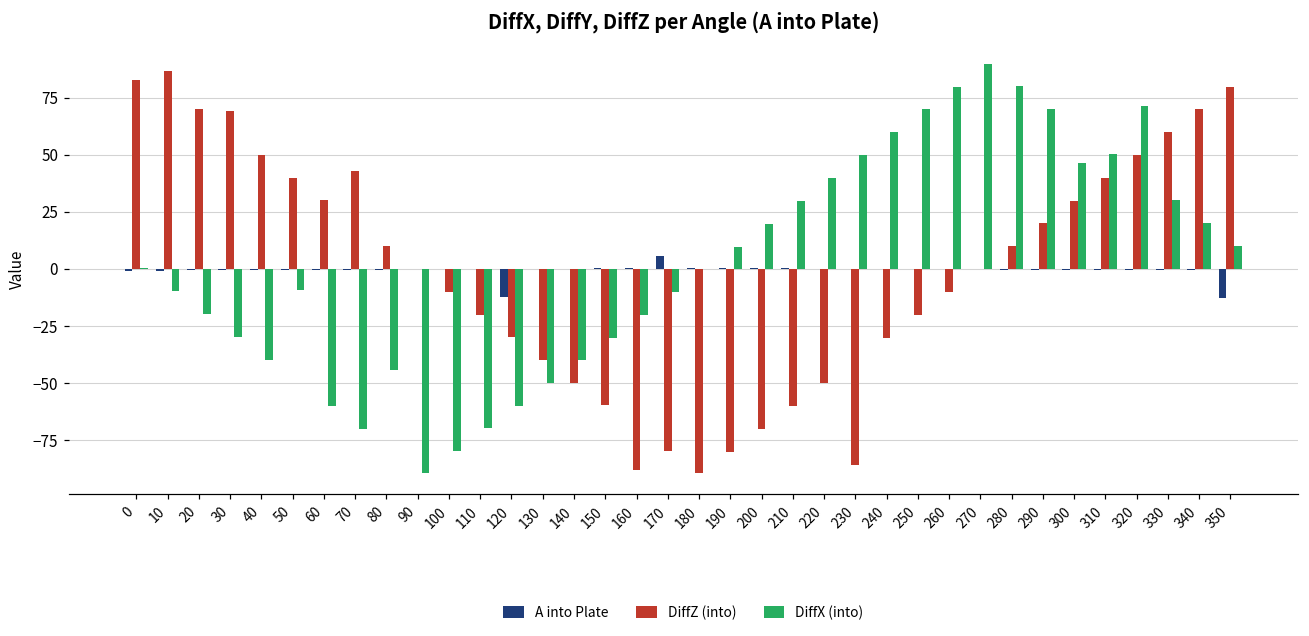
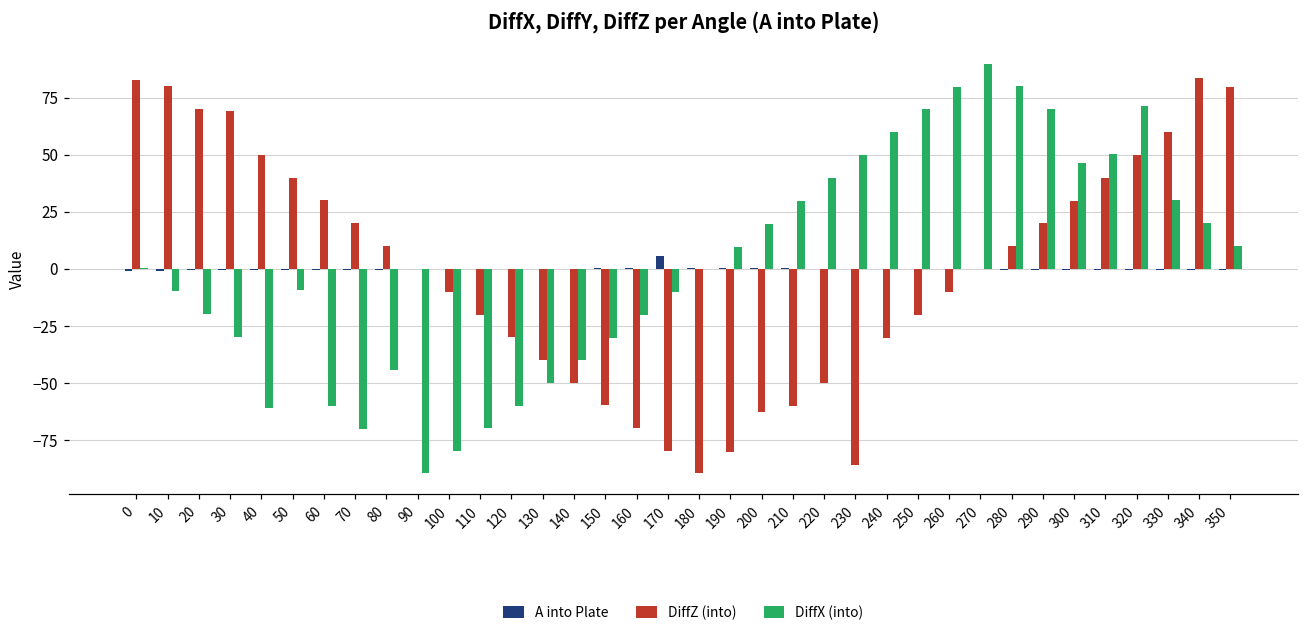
  {
    "A into Plate": {
-     "120": -13,
+     "120": 0,
      "170": 6,
-     "350": -13
+     "350": -1
    },
    "DiffZ (into)": {
      "0": 83,
-     "10": 87,
+     "10": 80,
      "20": 70,
      "30": 69,
      "40": 50,
      "50": 40,
      "60": 30,
-     "70": 43,
+     "70": 20,
      "80": 10,
      "100": -10,
      "110": -20,
      "120": -30,
      "130": -40,
      "140": -50,
      "150": -60,
-     "160": -88,
+     "160": -70,
      "170": -80,
      "180": -90,
      "190": -80,
-     "200": -70,
+     "200": -63,
      "210": -60,
      "220": -50,
      "230": -86,
      "240": -30,
      "250": -20,
      "260": -10,
      "280": 10,
      "290": 20,
      "300": 30,
      "310": 40,
      "320": 50,
      "330": 60,
-     "340": 70,
+     "340": 83,
      "350": 80
    },
    "DiffX (into)": {
      "10": -10,
      "20": -20,
      "30": -30,
-     "40": -40,
+     "40": -61,
      "50": -9,
      "60": -60,
      "70": -70,
      "80": -44,
      "90": -90,
      "100": -80,
      "110": -70,
      "120": -60,
      "130": -50,
      "140": -40,
      "150": -30,
      "160": -20,
      "170": -10,
      "190": 10,
      "200": 20,
      "210": 30,
      "220": 40,
      "230": 50,
      "240": 60,
      "250": 70,
      "260": 80,
      "270": 90,
      "280": 80,
      "290": 70,
      "300": 46,
      "310": 50,
      "320": 71,
      "330": 30,
      "340": 20,
      "350": 10
    }
  }
